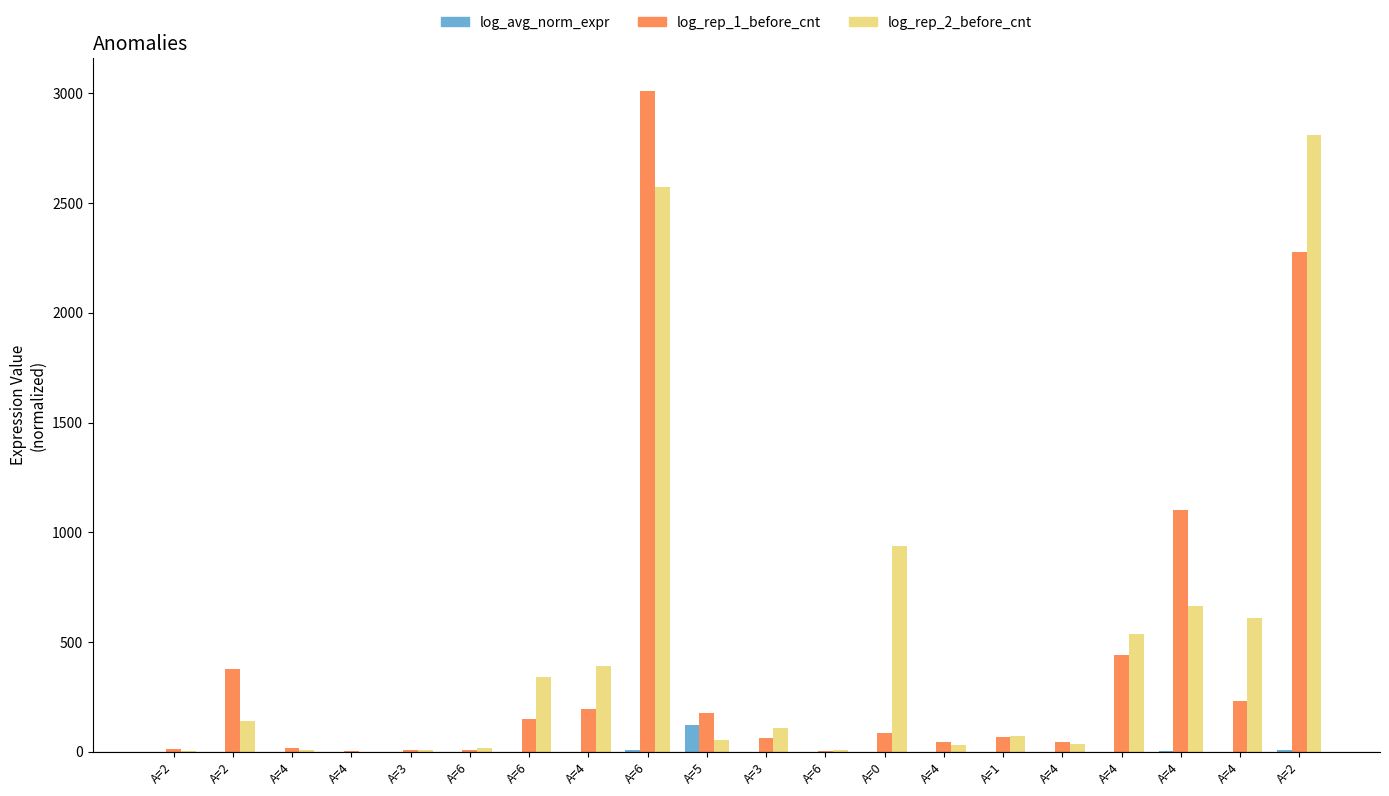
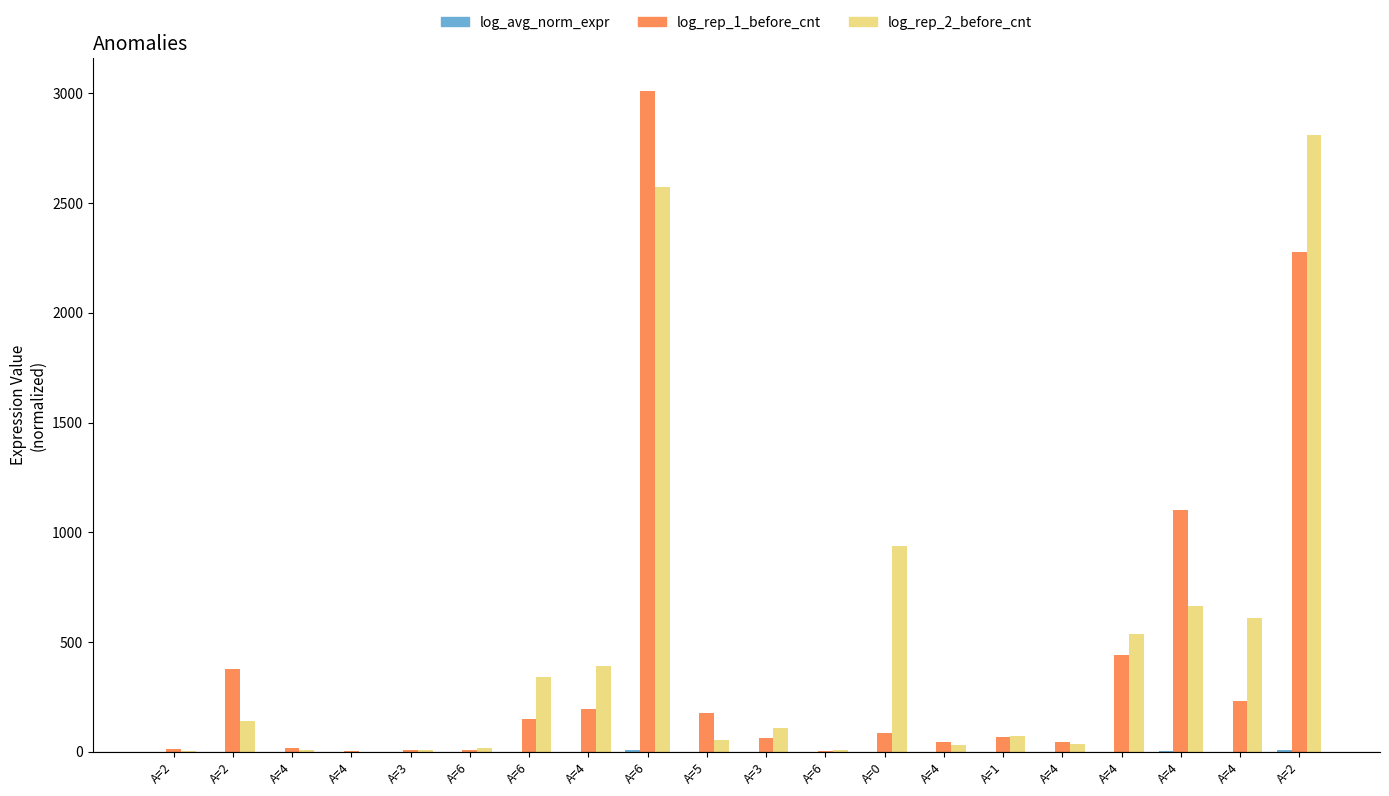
  {
    "log_avg_norm_expr": {
-     "A=5": 120
+     "A=5": 0
    },
    "log_rep_1_before_cnt": {
      "A=5": 180,
      "A=0": 90,
      "A=1": 70
    },
    "log_rep_2_before_cnt": {
      "A=5": 60,
      "A=0": 940,
      "A=1": 70
    }
  }
